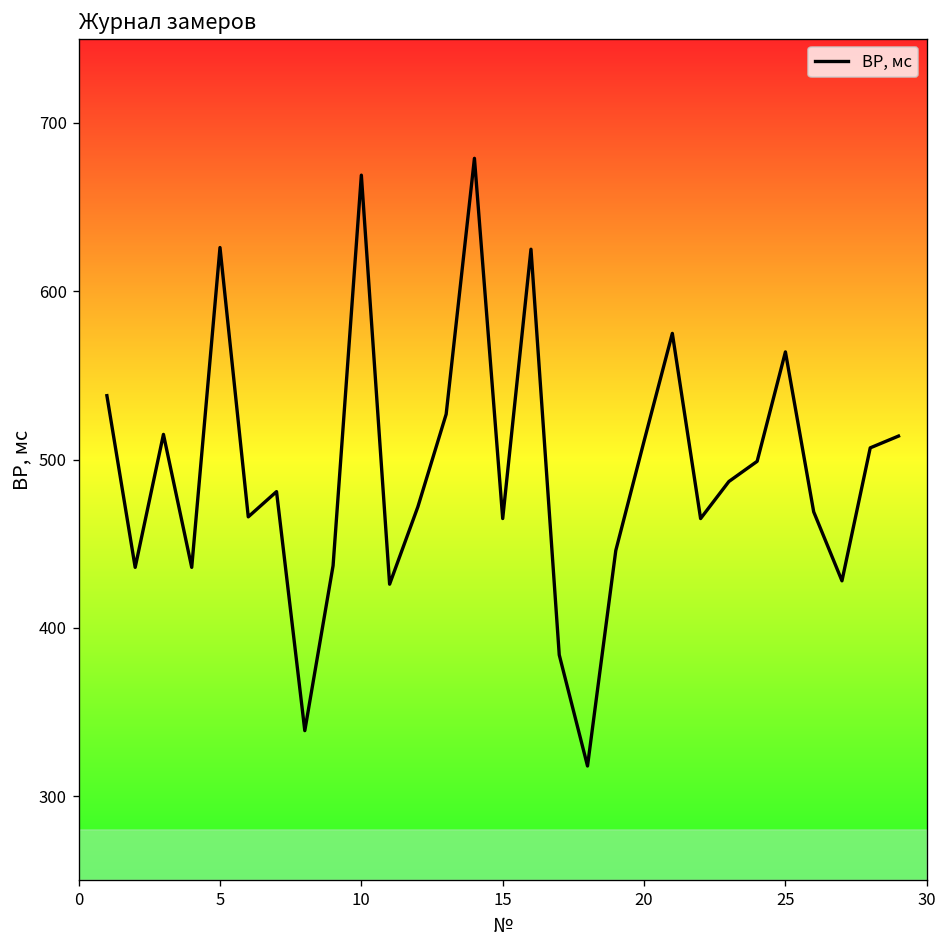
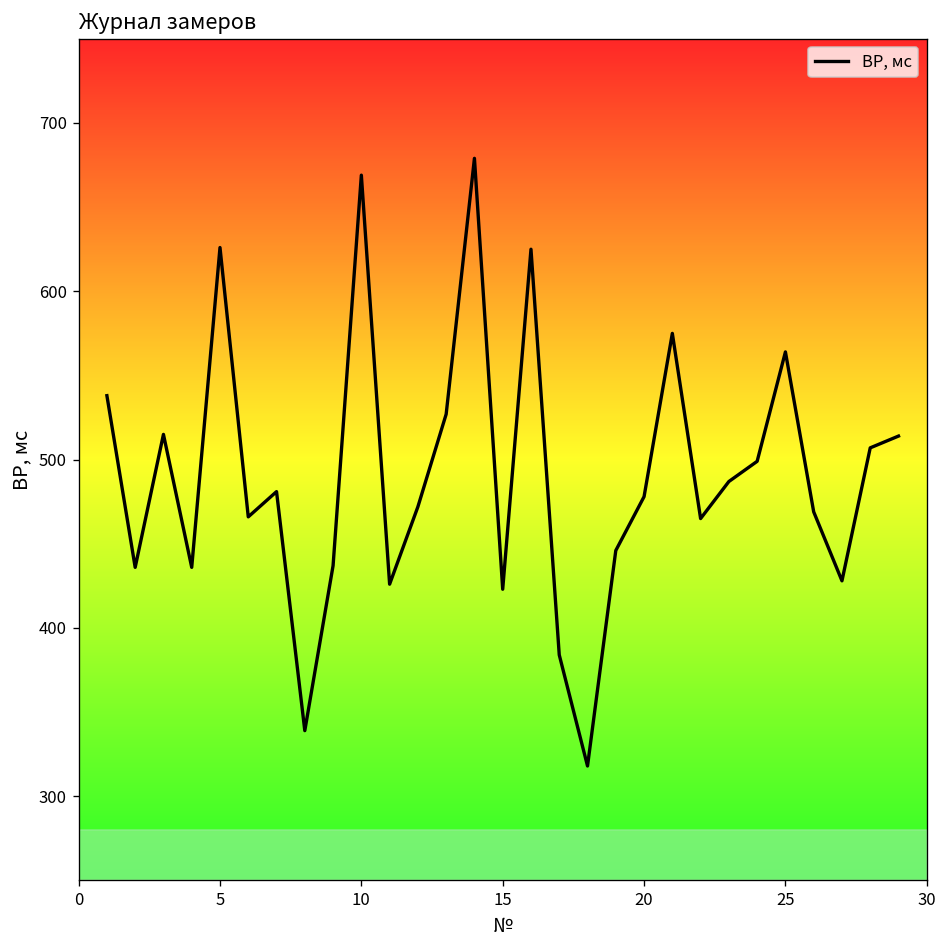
  {
    "5": 626,
    "10": 669,
-   "15": 465,
-   "20": 511,
+   "15": 423,
+   "20": 478,
    "25": 564
  }
